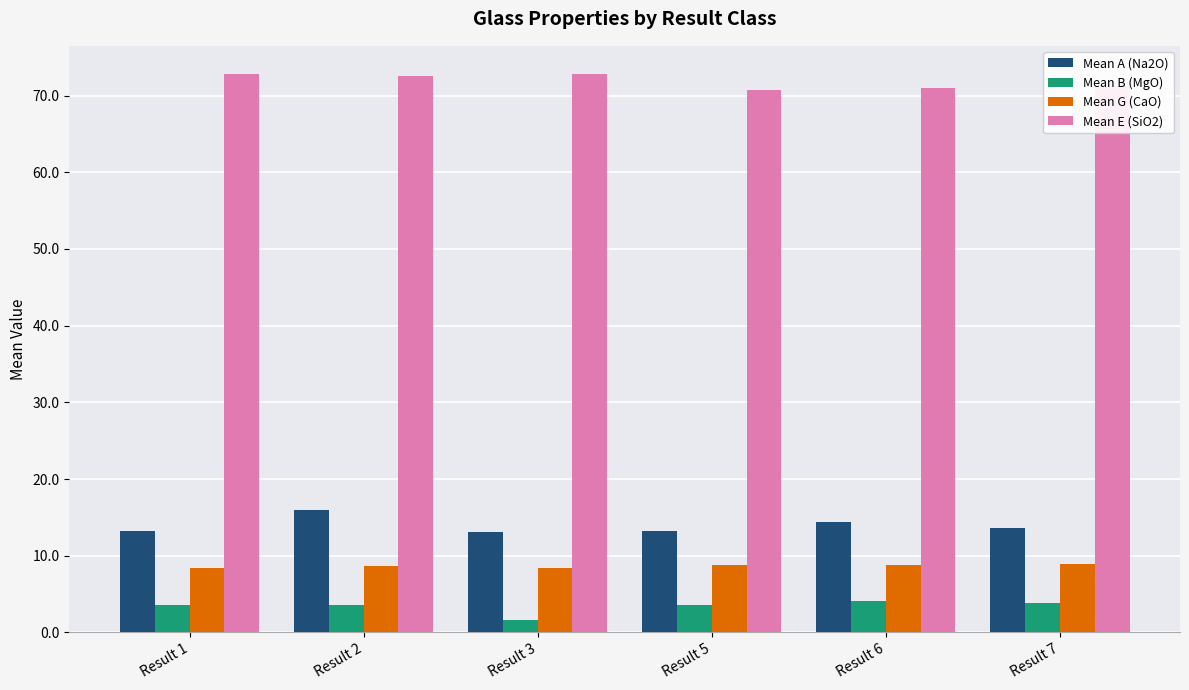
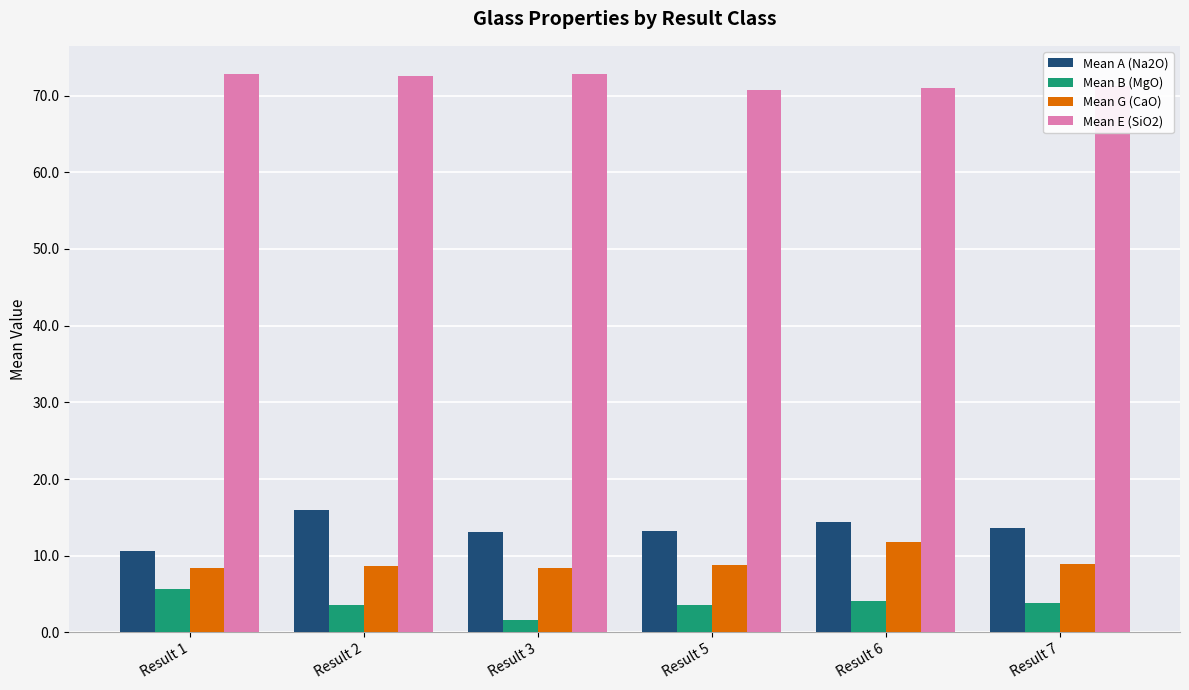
  {
    "Mean A (Na2O)": {
-     "Result 1": 13,
+     "Result 1": 11,
      "Result 2": 16,
      "Result 3": 13,
      "Result 5": 13,
      "Result 6": 14,
      "Result 7": 14
    },
    "Mean B (MgO)": {
-     "Result 1": 4,
+     "Result 1": 6,
      "Result 2": 4,
      "Result 3": 2,
      "Result 5": 4,
      "Result 6": 4,
      "Result 7": 4
    },
    "Mean G (CaO)": {
      "Result 1": 8,
      "Result 2": 9,
      "Result 3": 8,
      "Result 5": 9,
-     "Result 6": 9,
+     "Result 6": 12,
      "Result 7": 9
    },
    "Mean E (SiO2)": {
      "Result 1": 73,
      "Result 2": 73,
      "Result 3": 73,
      "Result 5": 71,
      "Result 6": 71
    }
  }
